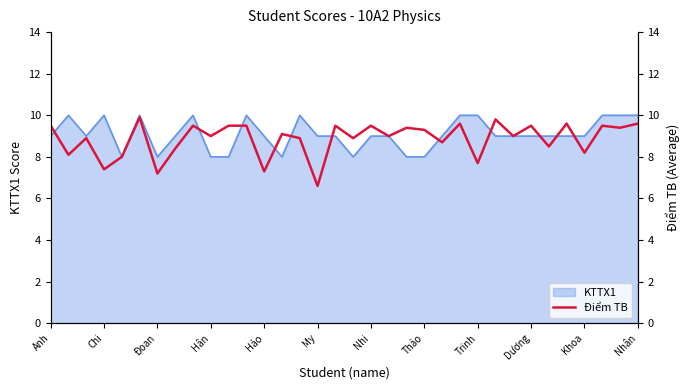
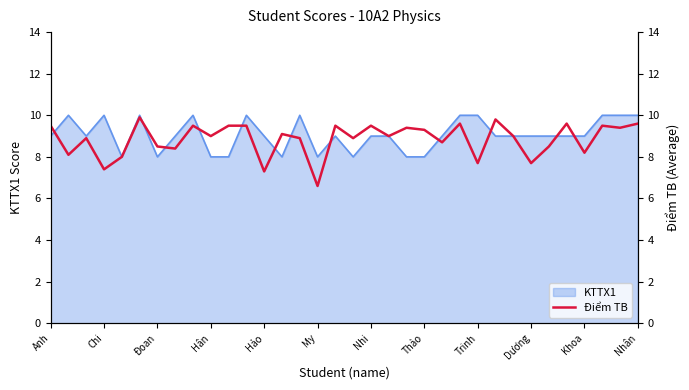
  {
    "KTTX1": {
      "Chi": 10,
      "Đoan": 8,
      "Hảo": 9,
-     "My": 9,
+     "My": 8,
      "Thảo": 8,
      "Trinh": 10,
      "Dương": 9,
      "Khoa": 9,
      "Nhân": 10
    },
    "Điểm TB": {
      "Chi": 7.4,
-     "Đoan": 7.2,
+     "Đoan": 8.5,
      "Hảo": 7.3,
      "My": 6.6,
      "Thảo": 9.3,
      "Trinh": 7.7,
-     "Dương": 9.5,
+     "Dương": 7.7,
      "Khoa": 8.2,
      "Nhân": 9.6
    }
  }
